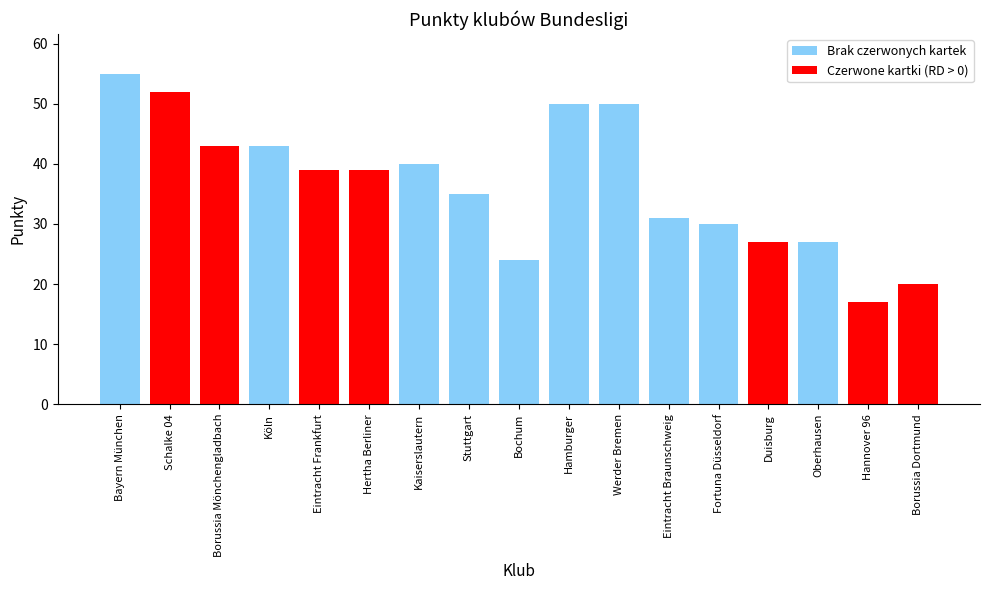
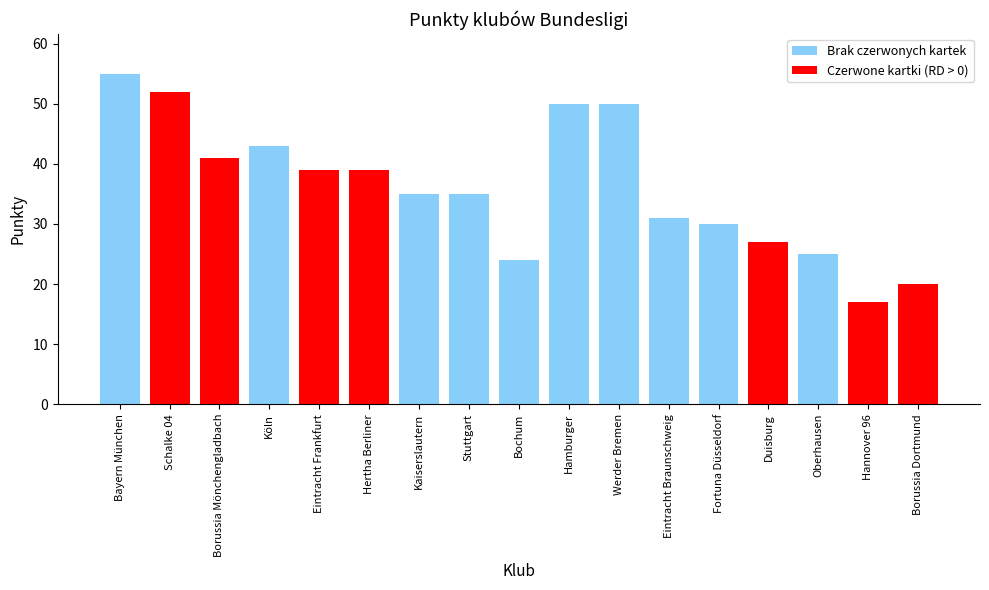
  {
    "Bayern München": 55,
    "Schalke 04": 52,
-   "Borussia Mönchengladbach": 43,
+   "Borussia Mönchengladbach": 41,
    "Köln": 43,
    "Eintracht Frankfurt": 39,
    "Hertha Berliner": 39,
-   "Kaiserslautern": 40,
+   "Kaiserslautern": 35,
    "Stuttgart": 35,
    "Bochum": 24,
    "Hamburger": 50,
    "Werder Bremen": 50,
    "Eintracht Braunschweig": 31,
    "Fortuna Düsseldorf": 30,
    "Duisburg": 27,
-   "Oberhausen": 27,
+   "Oberhausen": 25,
    "Hannover 96": 17,
    "Borussia Dortmund": 20
  }
